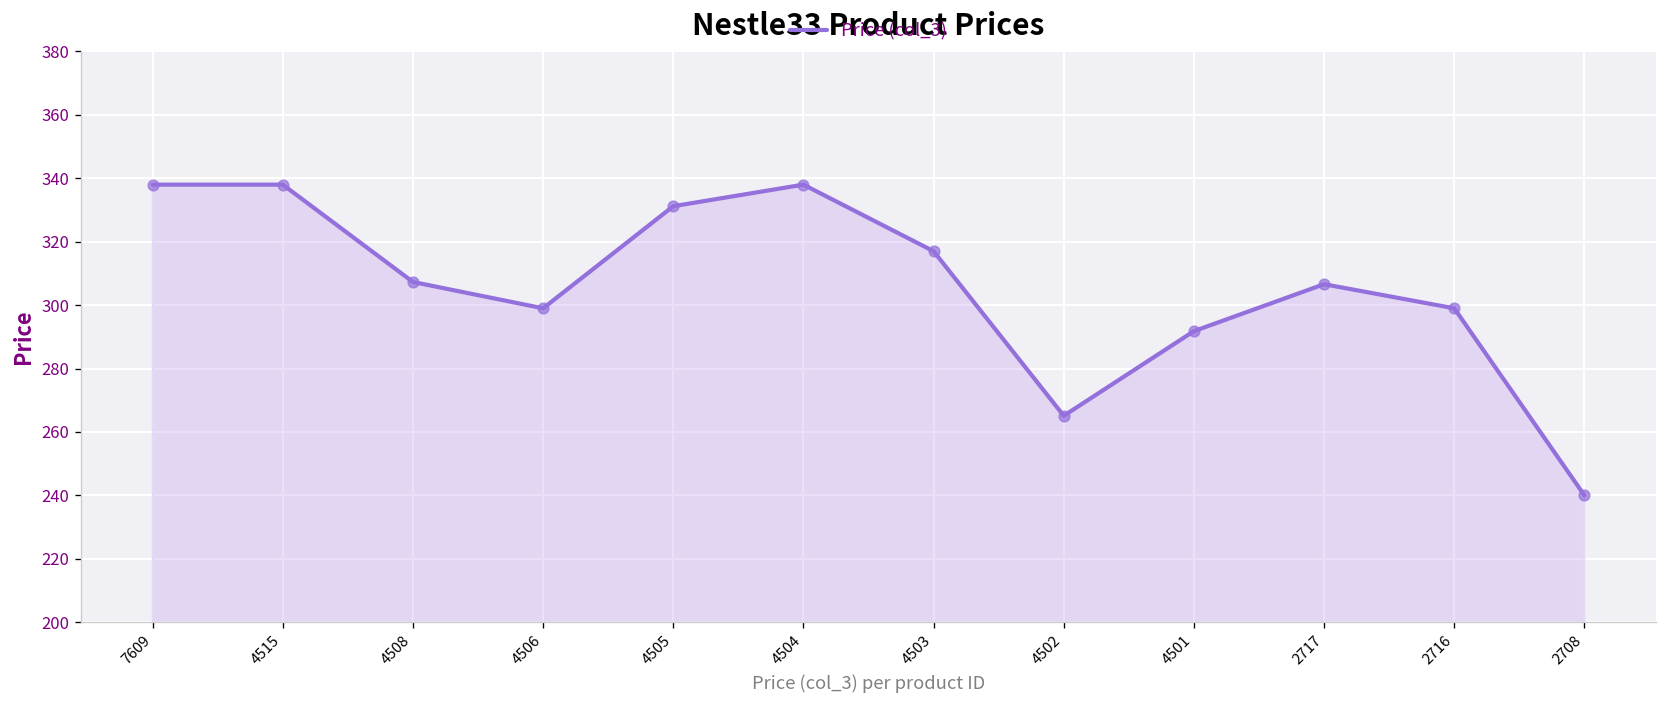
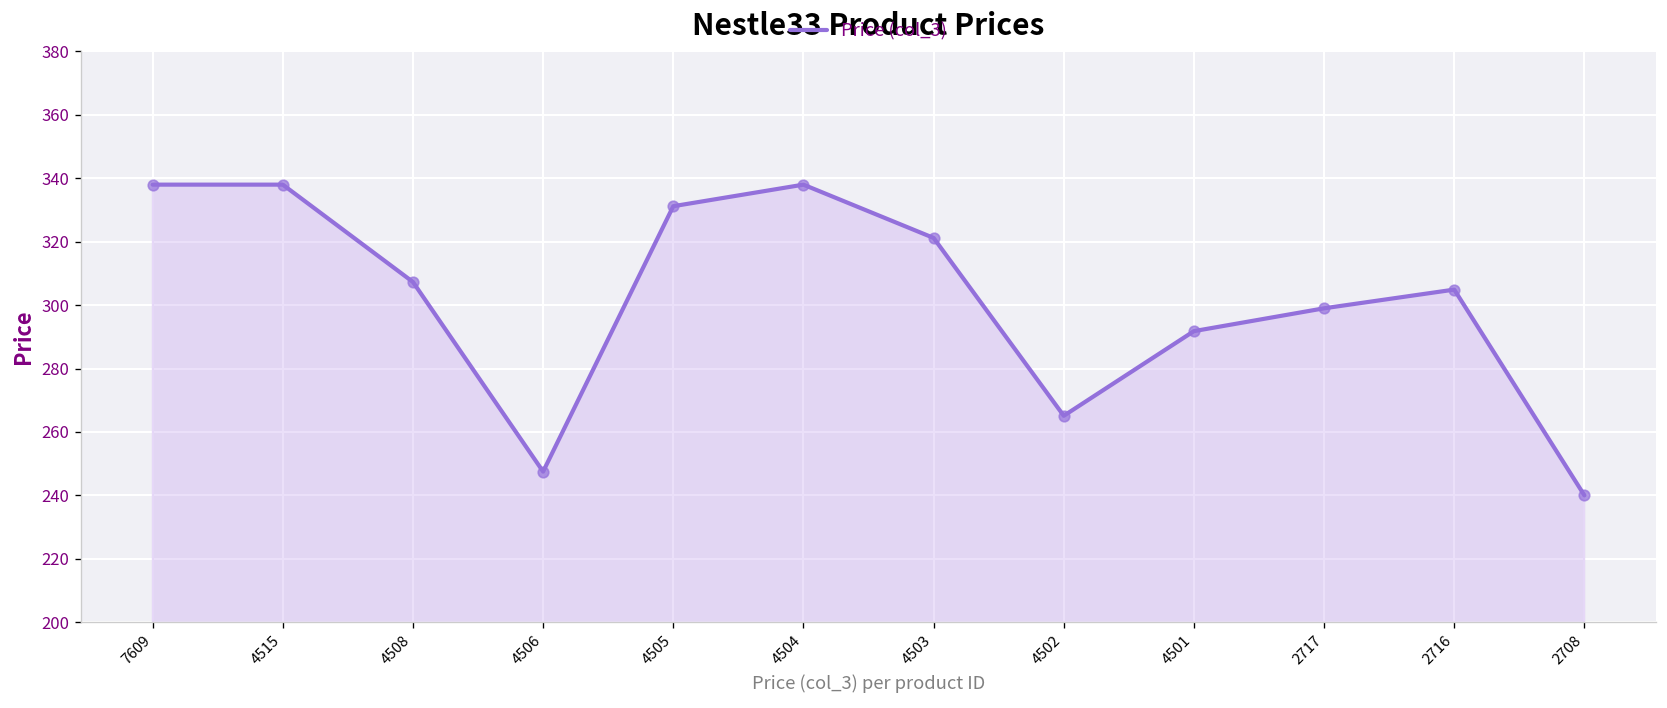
  {
    "7609": 338,
    "4515": 338,
    "4508": 307,
-   "4506": 299,
+   "4506": 248,
    "4505": 331,
    "4504": 338,
-   "4503": 317,
+   "4503": 321,
    "4502": 265,
    "4501": 292,
-   "2717": 307,
-   "2716": 299,
+   "2717": 299,
+   "2716": 305,
    "2708": 240
  }
